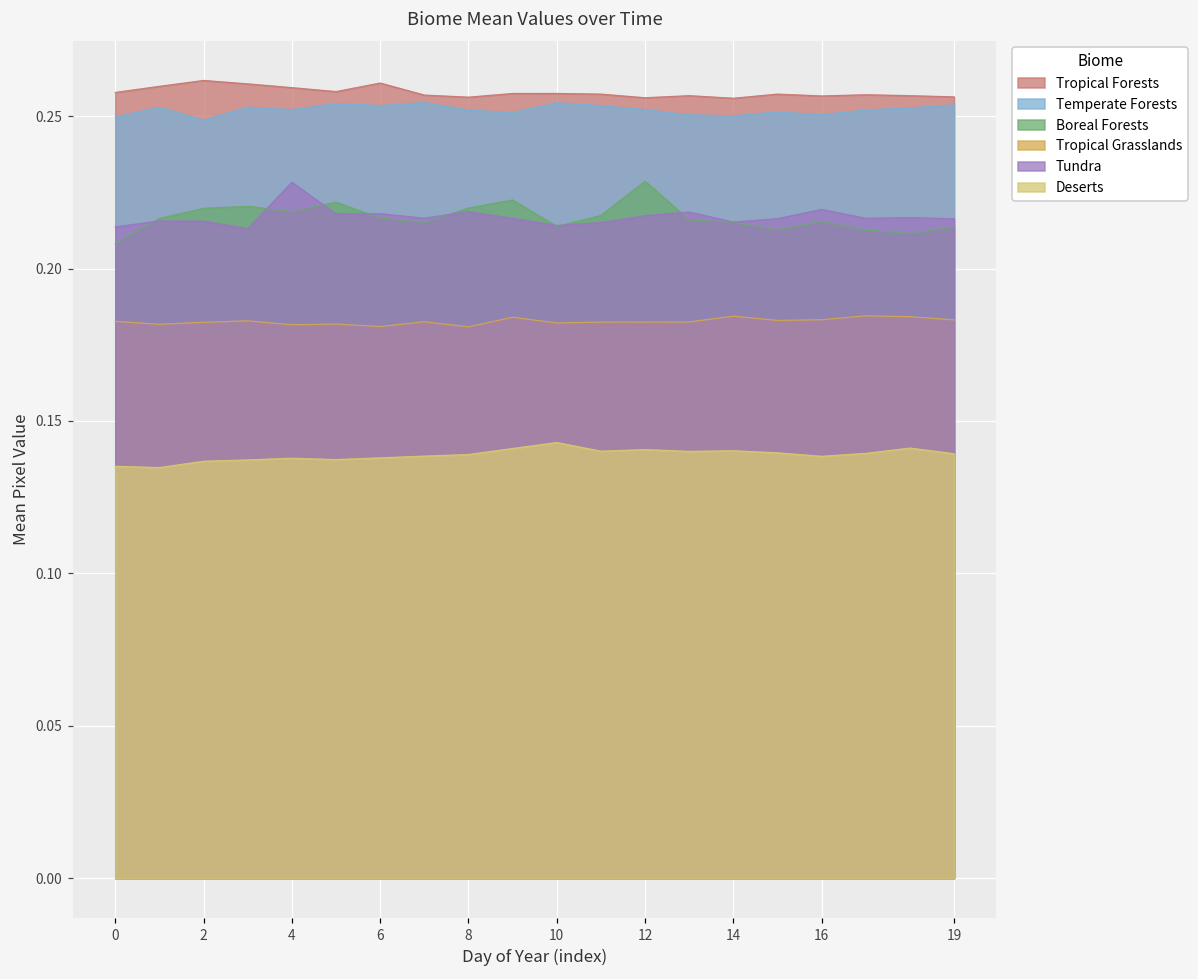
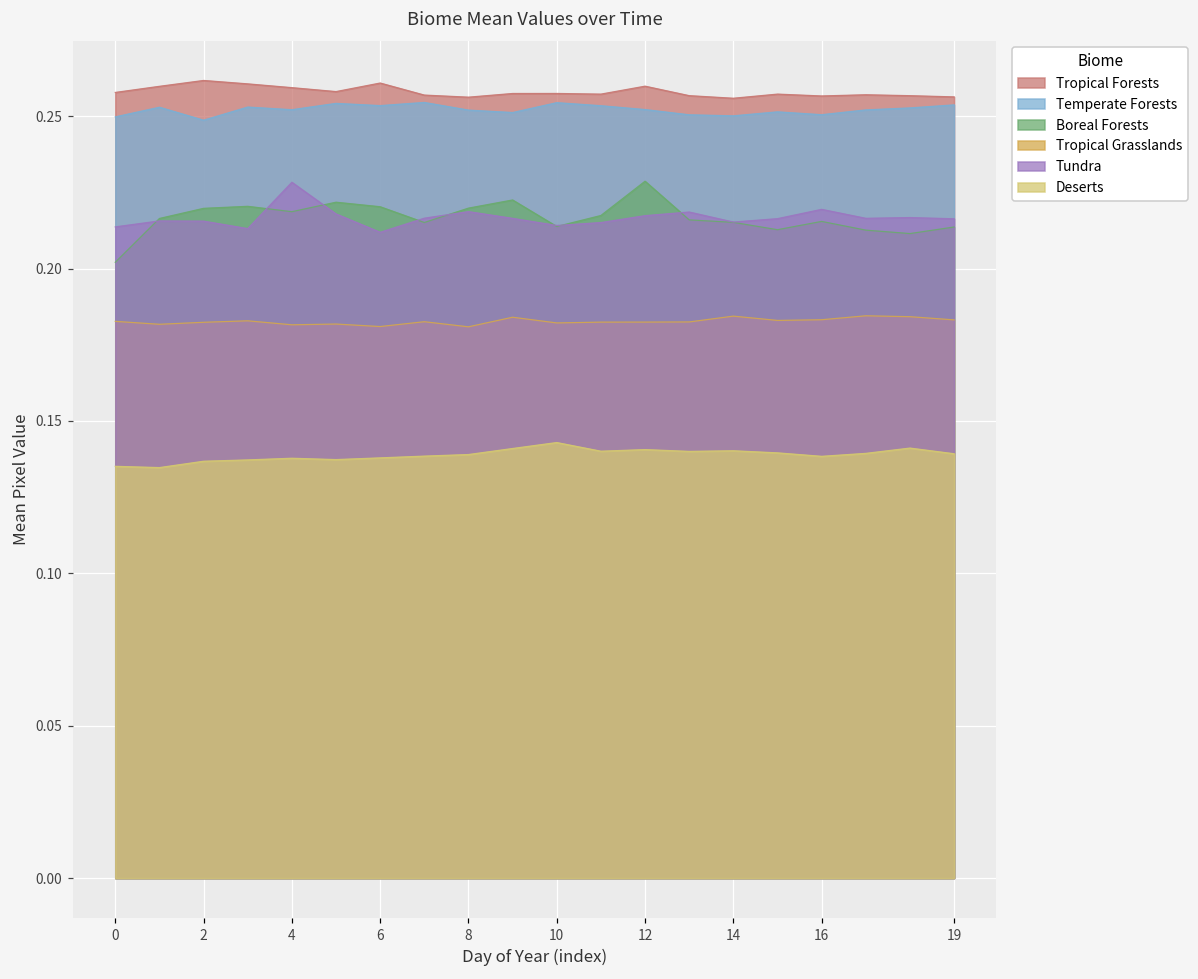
  {
    "Tropical Forests": {
      "0": 0.258,
      "2": 0.262,
      "4": 0.259,
      "6": 0.261,
      "8": 0.256,
      "10": 0.257,
-     "12": 0.256,
+     "12": 0.260,
      "14": 0.256,
      "16": 0.257,
      "19": 0.256
    },
    "Temperate Forests": {
      "0": 0.250,
      "2": 0.249,
      "4": 0.252,
      "6": 0.253,
      "8": 0.252,
      "10": 0.254,
      "12": 0.252,
      "14": 0.250,
      "16": 0.250,
      "19": 0.254
    },
    "Boreal Forests": {
-     "0": 0.208,
+     "0": 0.202,
      "2": 0.220,
      "4": 0.219,
-     "6": 0.217,
+     "6": 0.220,
      "8": 0.220,
      "12": 0.229,
      "16": 0.215,
      "19": 0.214
    },
    "Tundra": {
      "0": 0.214,
      "2": 0.216,
      "4": 0.228,
-     "6": 0.218,
+     "6": 0.212,
      "8": 0.219,
      "12": 0.217,
      "16": 0.219,
      "19": 0.216
    }
  }
